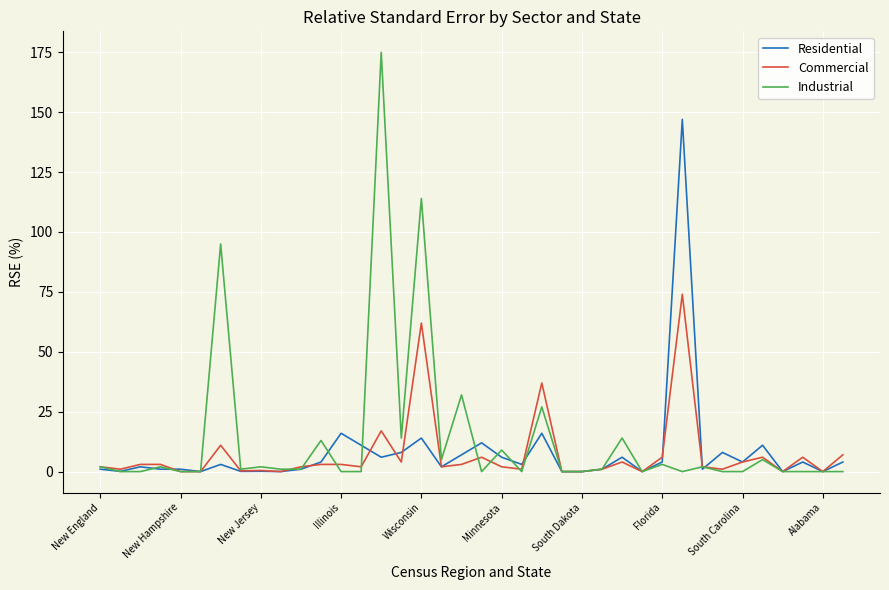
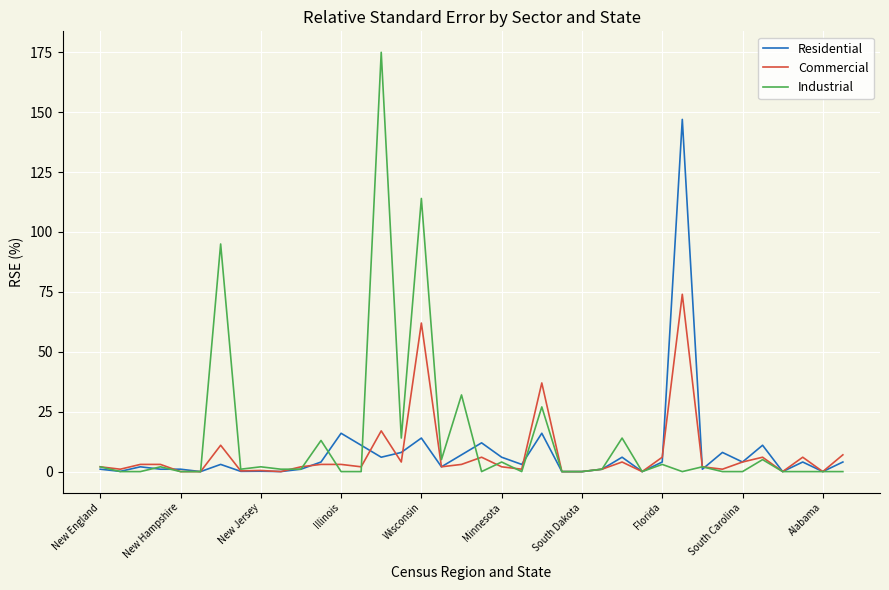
  {
    "Residential": {
      "Illinois": 16,
      "Wisconsin": 14,
      "Minnesota": 6
    },
    "Commercial": {
      "Illinois": 3,
      "Wisconsin": 62,
      "Minnesota": 2,
      "Florida": 6
    },
    "Industrial": {
      "New Jersey": 2,
      "Illinois": 0,
      "Wisconsin": 114,
-     "Minnesota": 9,
+     "Minnesota": 4,
      "South Carolina": 0
    }
  }
